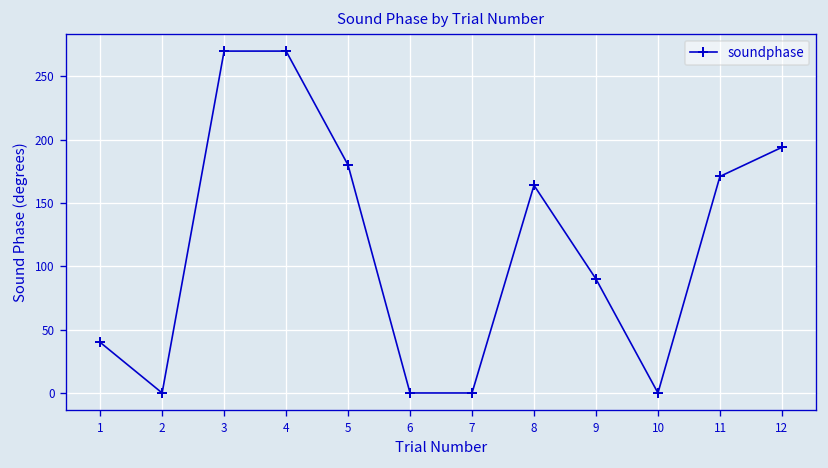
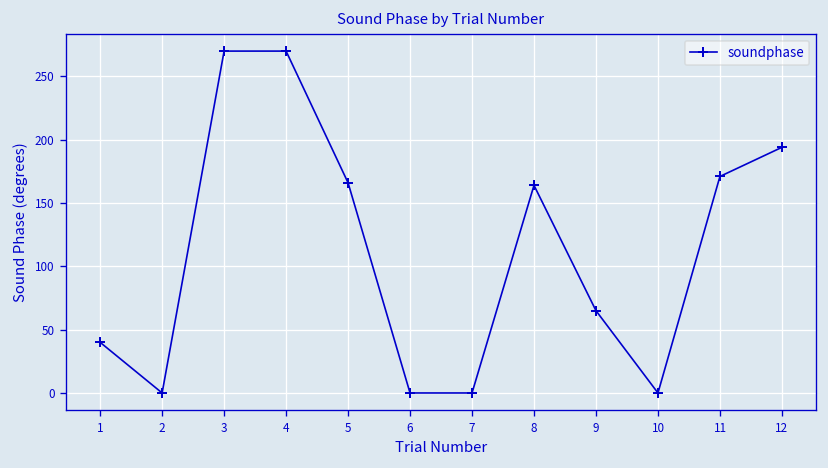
  {
    "1": 40,
    "2": 0,
    "3": 270,
    "4": 270,
-   "5": 180,
+   "5": 166,
    "6": 0,
    "7": 0,
    "8": 164,
-   "9": 90,
+   "9": 65,
    "10": 0,
    "11": 171,
    "12": 194
  }
